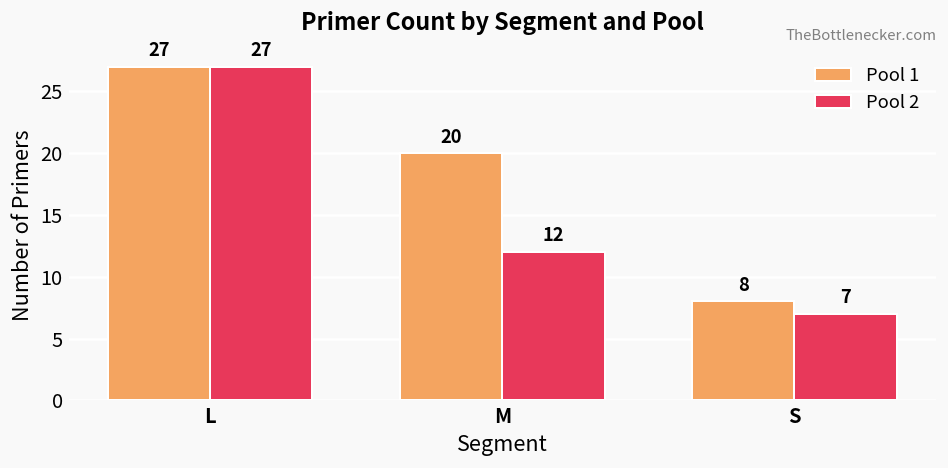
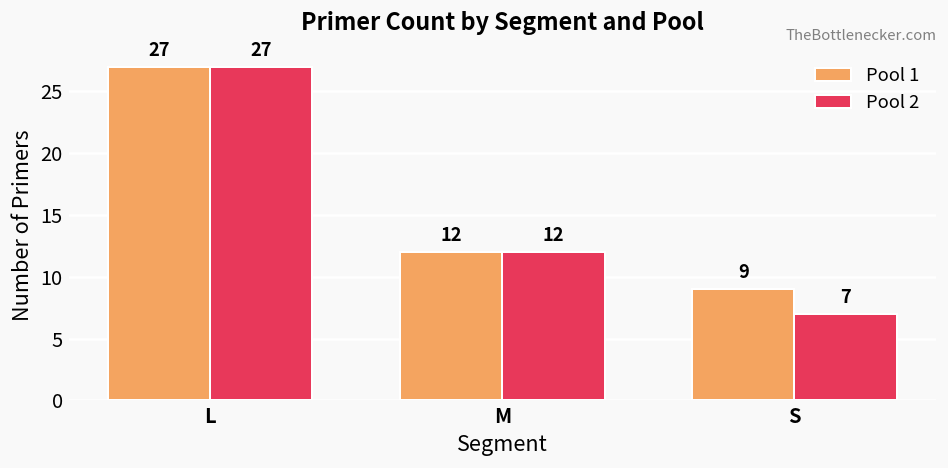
  {
    "Pool 1": {
      "L": 27,
-     "M": 20,
-     "S": 8
+     "M": 12,
+     "S": 9
    },
    "Pool 2": {
      "L": 27,
      "M": 12,
      "S": 7
    }
  }
